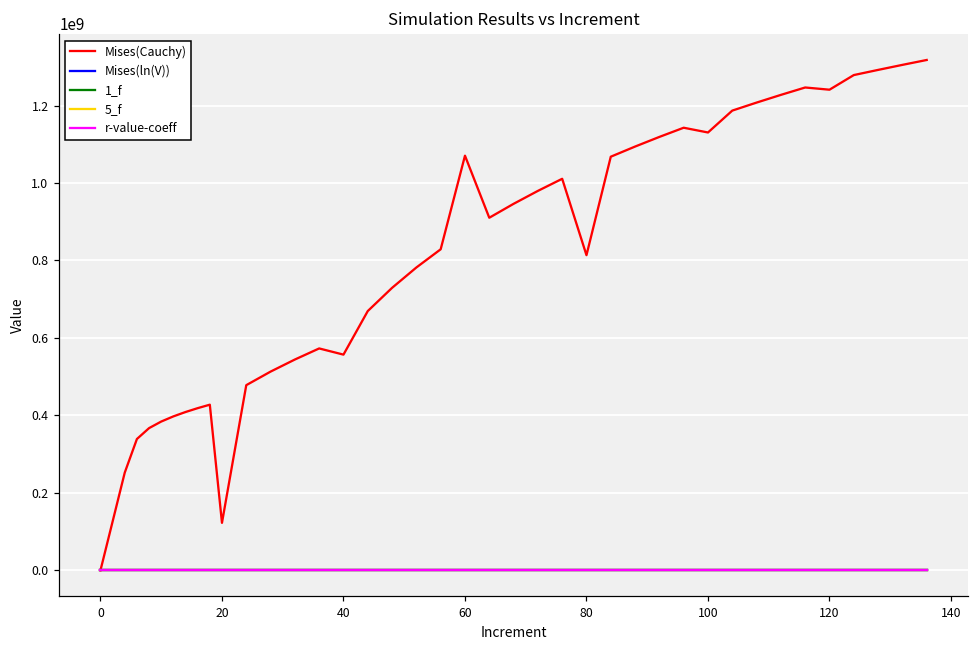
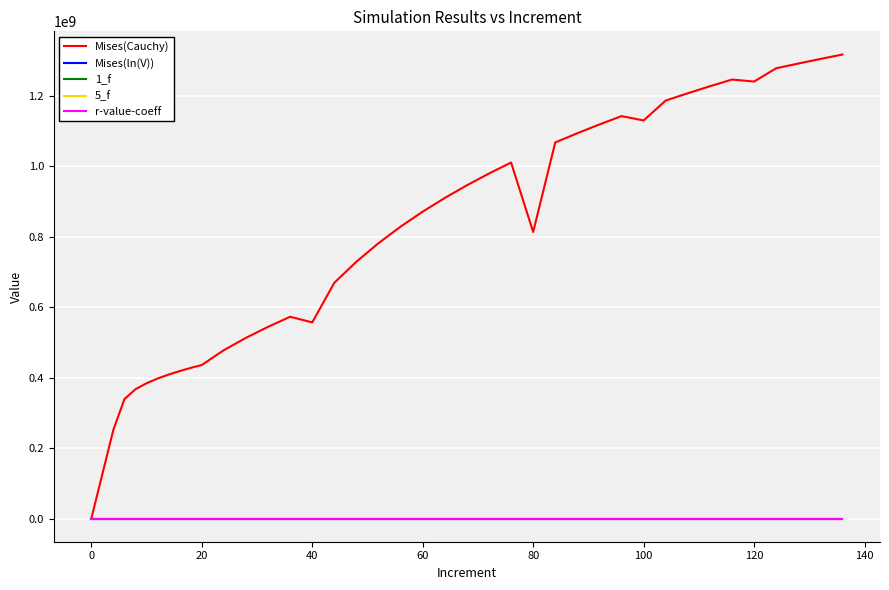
  {
    "Mises(Cauchy)": {
-     "20": 120000000,
+     "20": 440000000,
      "40": 560000000,
-     "60": 1070000000,
+     "60": 870000000,
      "80": 810000000,
      "100": 1130000000,
      "120": 1240000000
    },
    "r-value-coeff": {
      "20": 0,
      "40": 0,
      "60": 0,
      "80": 0,
      "100": 0,
      "120": 0
    }
  }
